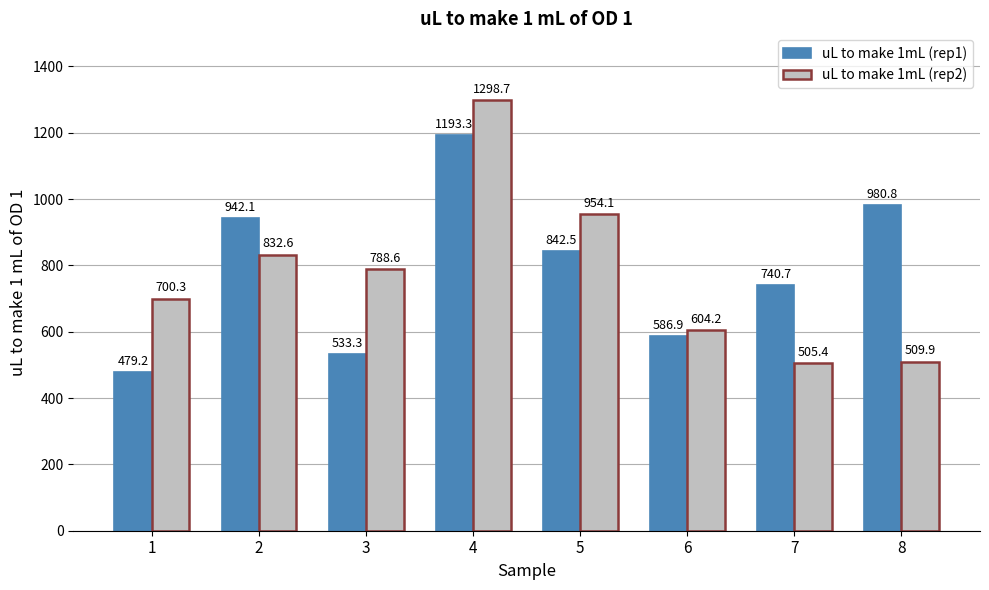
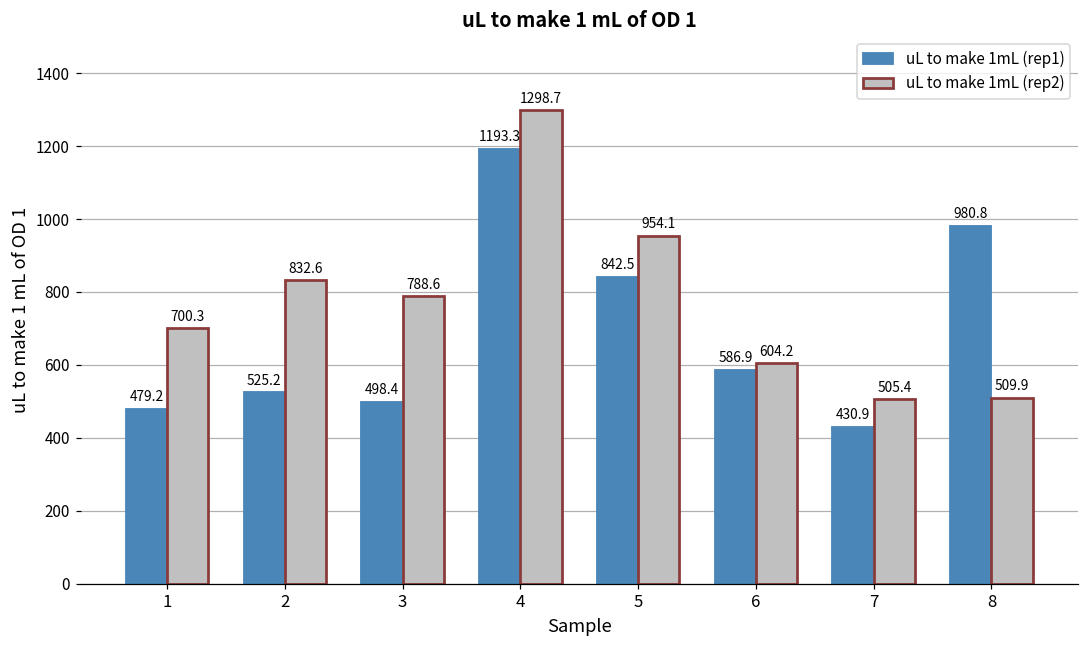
  {
    "uL to make 1mL (rep1)": {
      "1": 479.2,
-     "2": 942.1,
-     "3": 533.3,
+     "2": 525.2,
+     "3": 498.4,
      "4": 1193.3,
      "5": 842.5,
      "6": 586.9,
-     "7": 740.7,
+     "7": 430.9,
      "8": 980.8
    },
    "uL to make 1mL (rep2)": {
      "1": 700.3,
      "2": 832.6,
      "3": 788.6,
      "4": 1298.7,
      "5": 954.1,
      "6": 604.2,
      "7": 505.4,
      "8": 509.9
    }
  }
